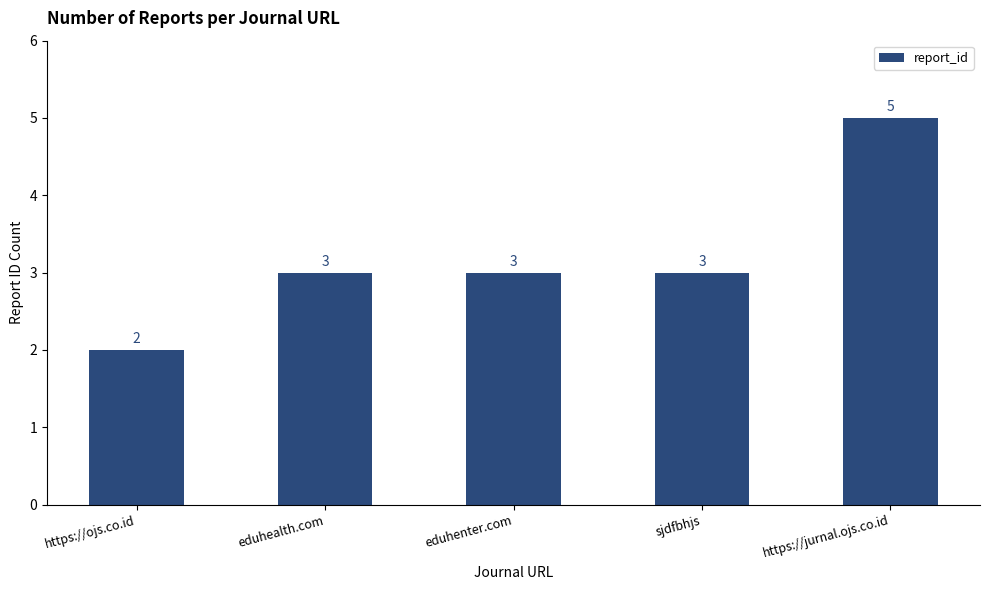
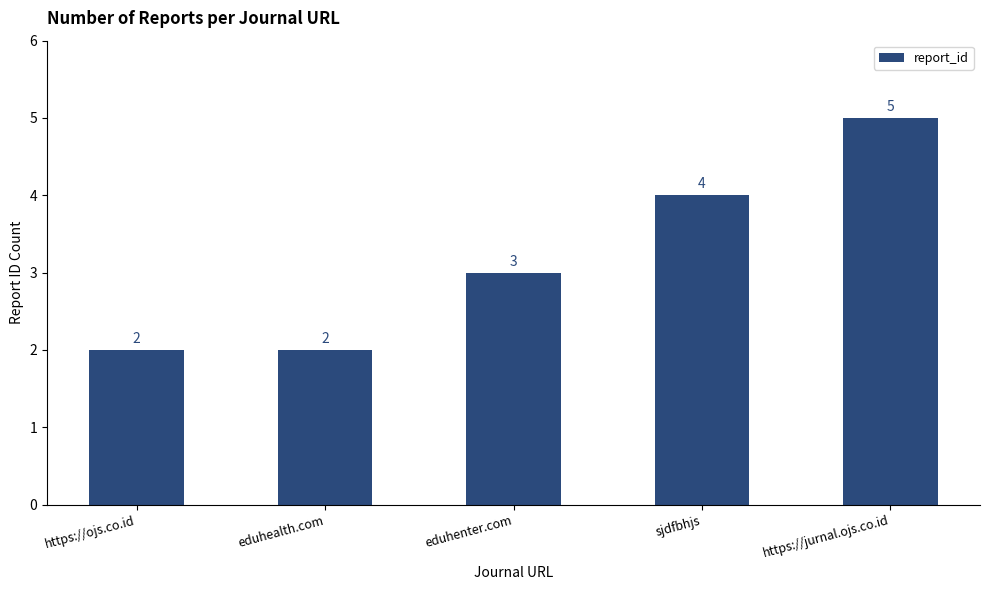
  {
    "https://ojs.co.id": 2,
-   "eduhealth.com": 3,
+   "eduhealth.com": 2,
    "eduhenter.com": 3,
-   "sjdfbhjs": 3,
+   "sjdfbhjs": 4,
    "https://jurnal.ojs.co.id": 5
  }
